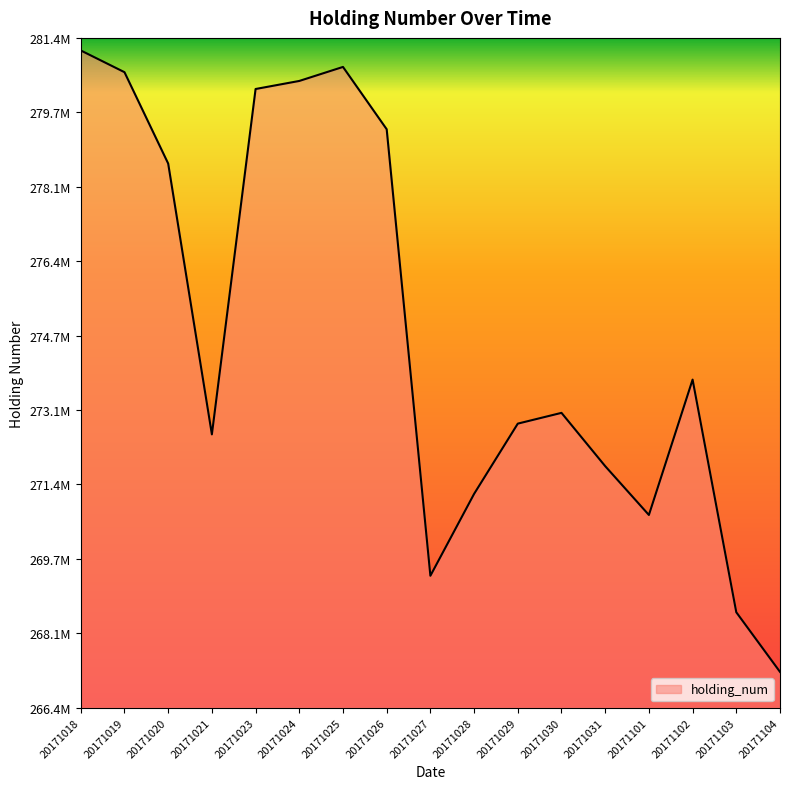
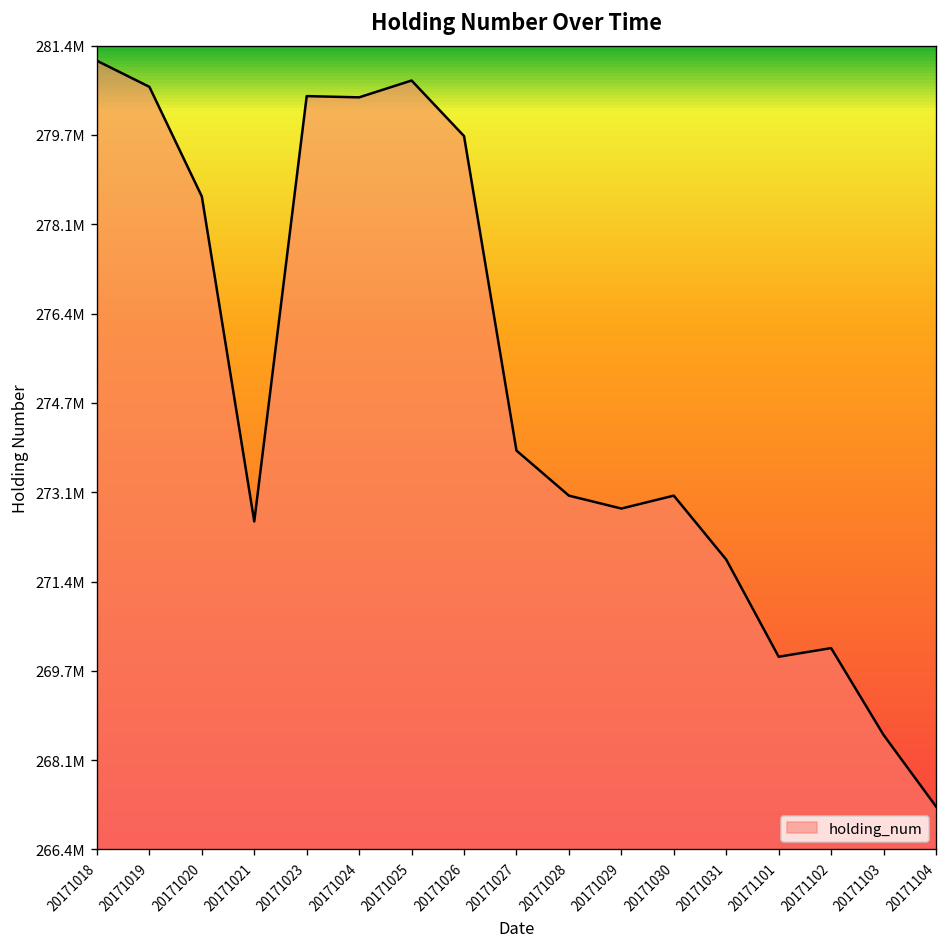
  {
    "20171018": 281100000,
    "20171019": 280600000,
    "20171020": 278600000,
    "20171021": 272500000,
-   "20171023": 280300000,
+   "20171023": 280500000,
    "20171024": 280400000,
    "20171025": 280800000,
-   "20171026": 279400000,
-   "20171027": 269400000,
-   "20171028": 271200000,
+   "20171026": 279700000,
+   "20171027": 273900000,
+   "20171028": 273000000,
    "20171029": 272800000,
    "20171030": 273000000,
    "20171031": 271800000,
-   "20171101": 270700000,
-   "20171102": 273800000,
+   "20171101": 270000000,
+   "20171102": 270200000,
    "20171103": 268600000,
    "20171104": 267200000
  }
